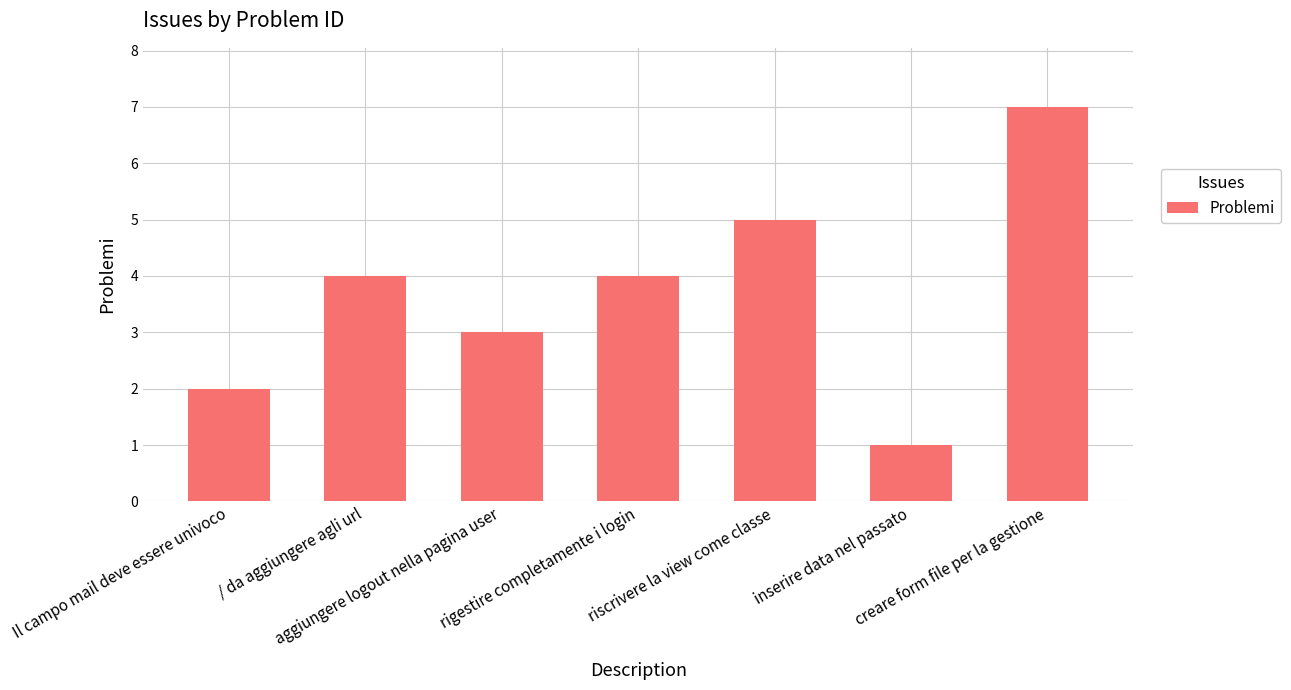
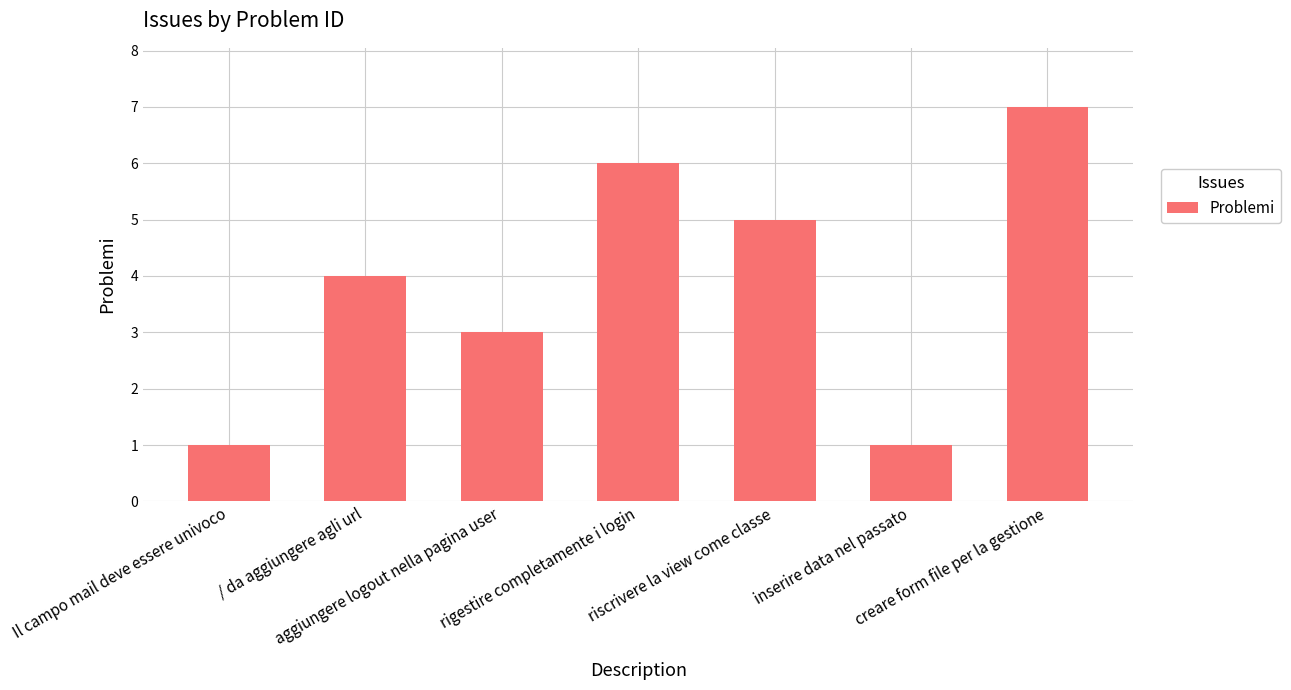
  {
-   "Il campo mail deve essere univoco": 2,
+   "Il campo mail deve essere univoco": 1,
    "/ da aggiungere agli url": 4,
    "aggiungere logout nella pagina user": 3,
-   "rigestire completamente i login": 4,
+   "rigestire completamente i login": 6,
    "riscrivere la view come classe": 5,
    "inserire data nel passato": 1,
    "creare form file per la gestione": 7
  }
